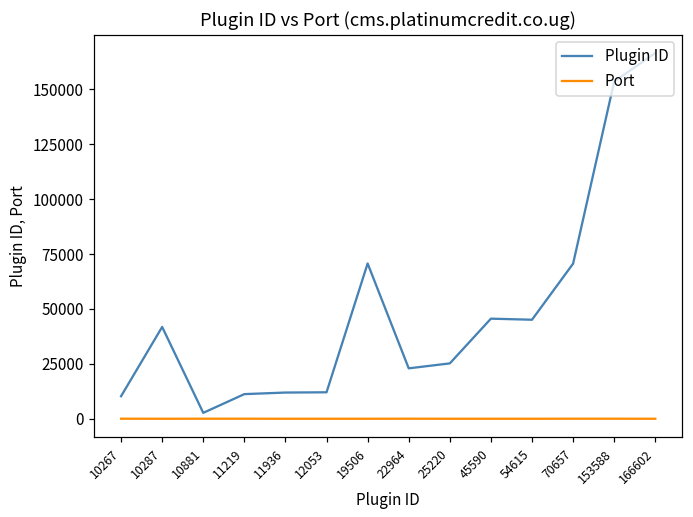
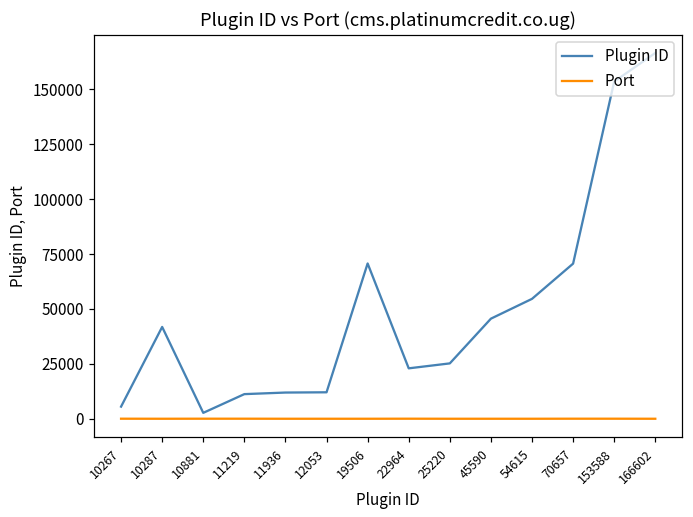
  {
    "Plugin ID": {
-     "10267": 10000,
+     "10267": 6000,
      "10287": 42000,
      "10881": 3000,
      "11219": 11000,
      "11936": 12000,
      "12053": 12000,
      "19506": 71000,
      "22964": 23000,
      "25220": 25000,
      "45590": 46000,
-     "54615": 45000,
+     "54615": 55000,
      "70657": 71000
    },
    "Port": {
      "10267": 0,
      "10287": 0,
      "10881": 0,
      "11219": 0,
      "11936": 0,
      "12053": 0,
      "19506": 0,
      "22964": 0,
      "25220": 0,
      "45590": 0,
      "54615": 0,
      "70657": 0,
      "153588": 0,
      "166602": 0
    }
  }
